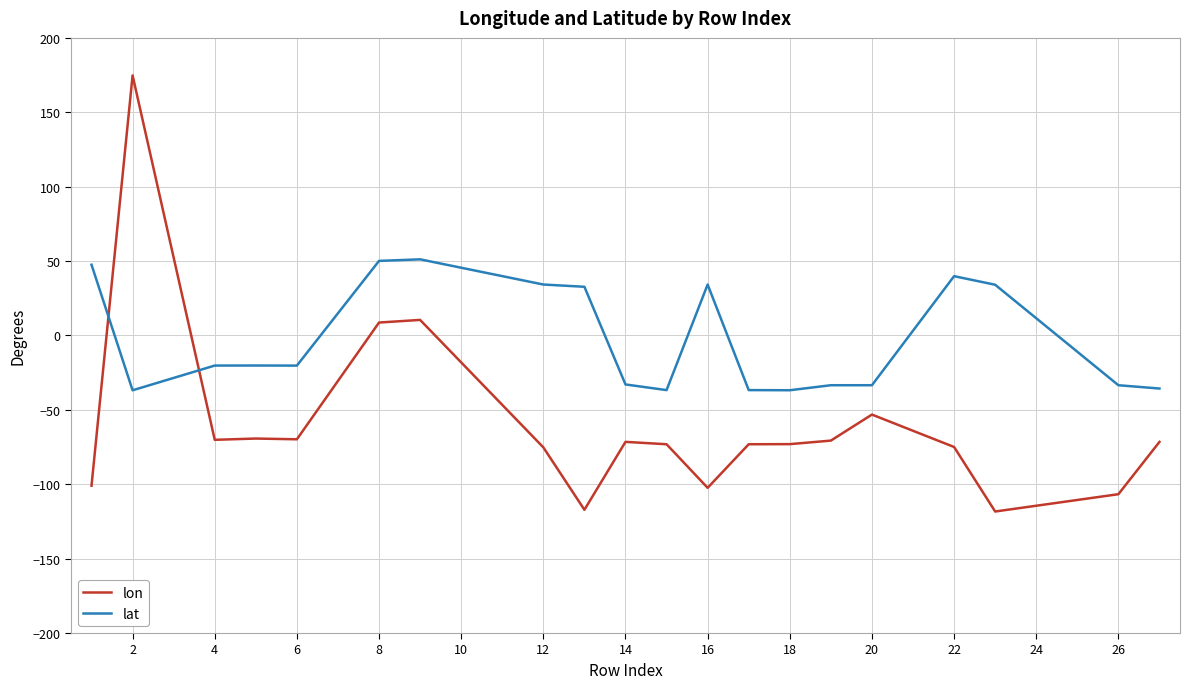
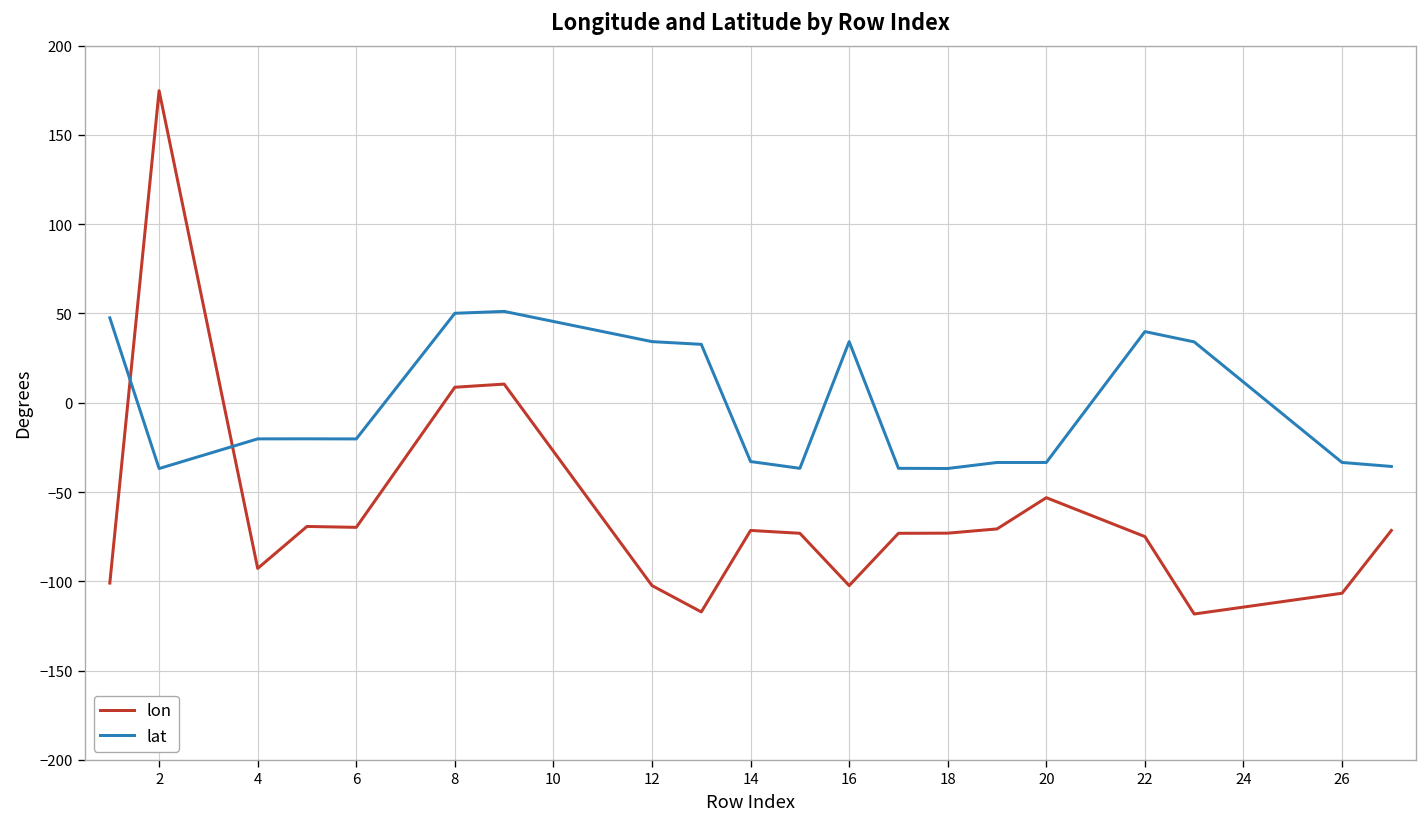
  {
    "lon": {
      "2": 175,
-     "4": -70,
+     "4": -93,
      "6": -70,
      "8": 9,
-     "12": -75,
+     "12": -102,
      "14": -72,
      "16": -102,
      "18": -73,
      "20": -53,
      "22": -75,
      "26": -107
    },
    "lat": {
      "2": -37,
      "4": -20,
      "6": -20,
      "8": 50,
      "12": 34,
      "14": -33,
      "16": 34,
      "18": -37,
      "20": -33,
      "22": 40,
      "26": -33
    }
  }
